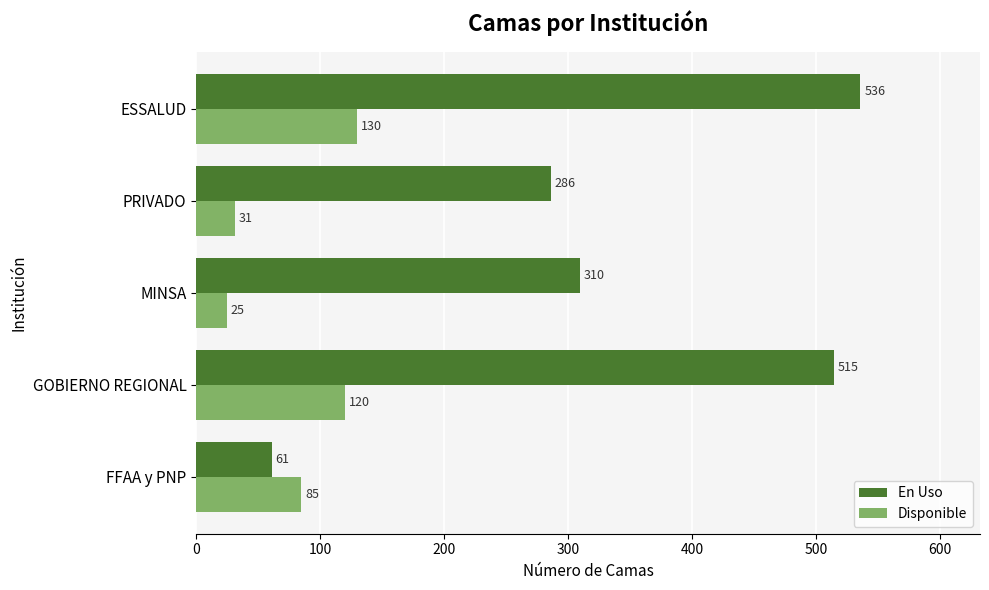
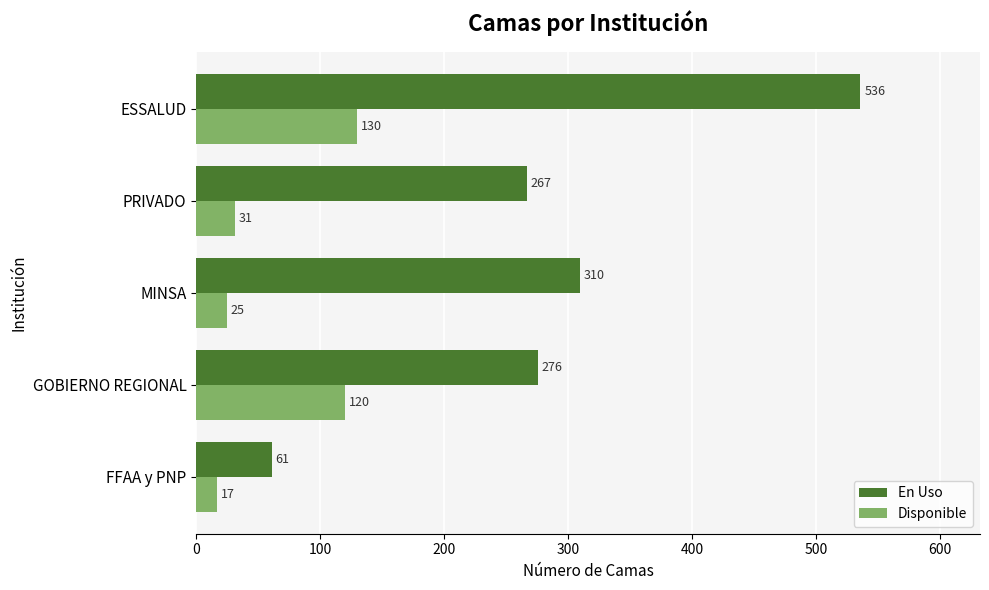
  {
    "En Uso": {
      "ESSALUD": 536,
-     "PRIVADO": 286,
+     "PRIVADO": 267,
      "MINSA": 310,
-     "GOBIERNO REGIONAL": 515,
+     "GOBIERNO REGIONAL": 276,
      "FFAA y PNP": 61
    },
    "Disponible": {
      "ESSALUD": 130,
      "PRIVADO": 31,
      "MINSA": 25,
      "GOBIERNO REGIONAL": 120,
-     "FFAA y PNP": 85
+     "FFAA y PNP": 17
    }
  }
